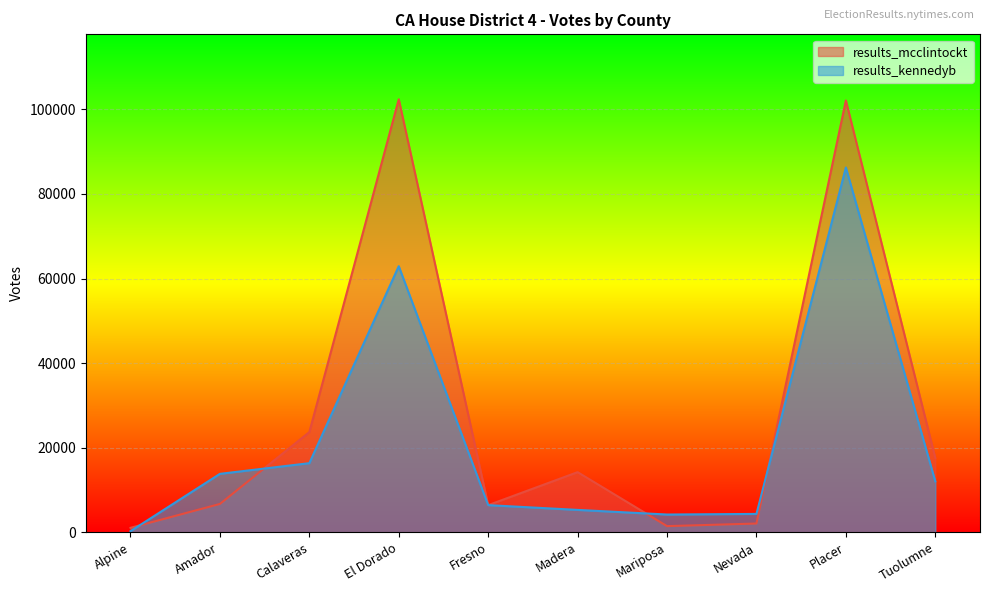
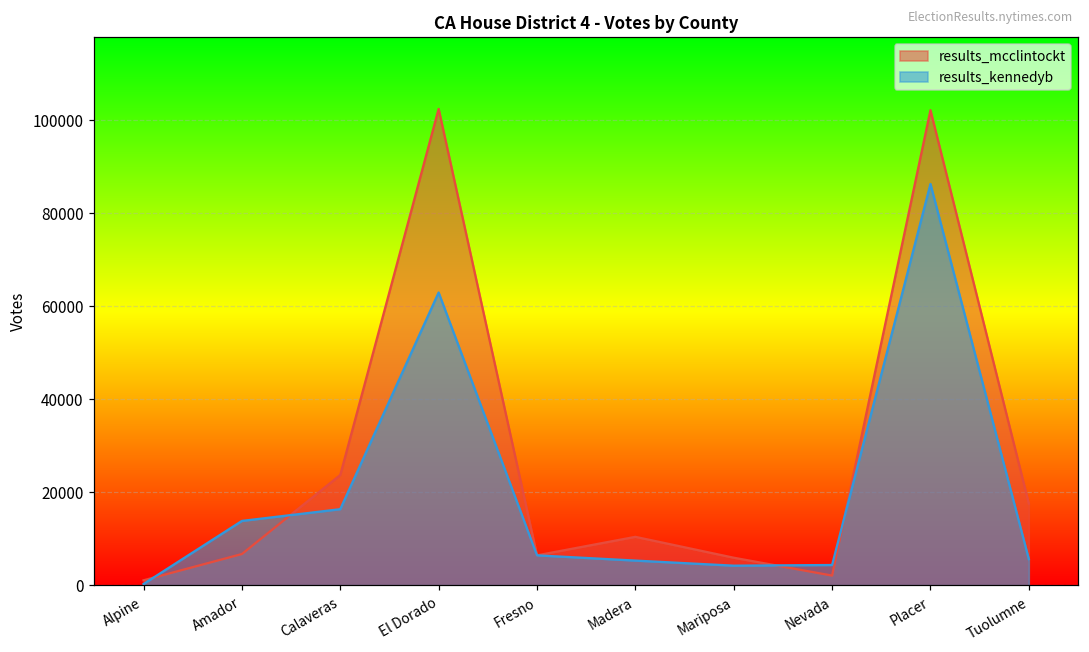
  {
    "results_mcclintockt": {
      "Alpine": 1000,
      "Amador": 7000,
      "Calaveras": 24000,
      "El Dorado": 102000,
-     "Madera": 14000,
-     "Mariposa": 1000,
+     "Madera": 10000,
+     "Mariposa": 6000,
      "Nevada": 2000,
      "Placer": 102000,
      "Tuolumne": 18000
    },
    "results_kennedyb": {
      "Alpine": 0,
      "Amador": 14000,
      "Calaveras": 16000,
      "El Dorado": 63000,
      "Madera": 5000,
      "Mariposa": 4000,
      "Nevada": 4000,
      "Placer": 86000,
-     "Tuolumne": 12000
+     "Tuolumne": 6000
    }
  }
